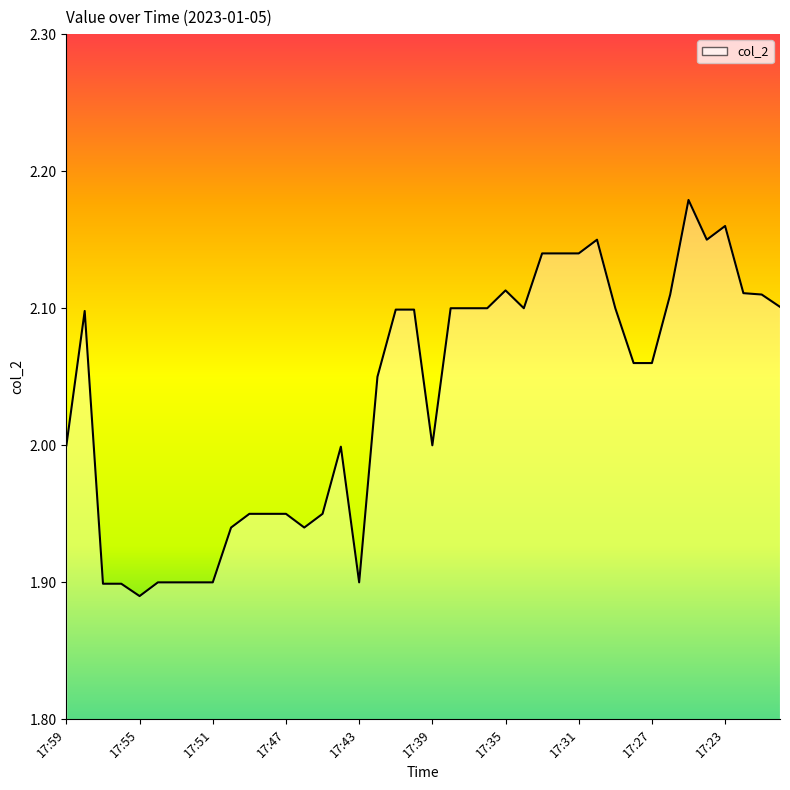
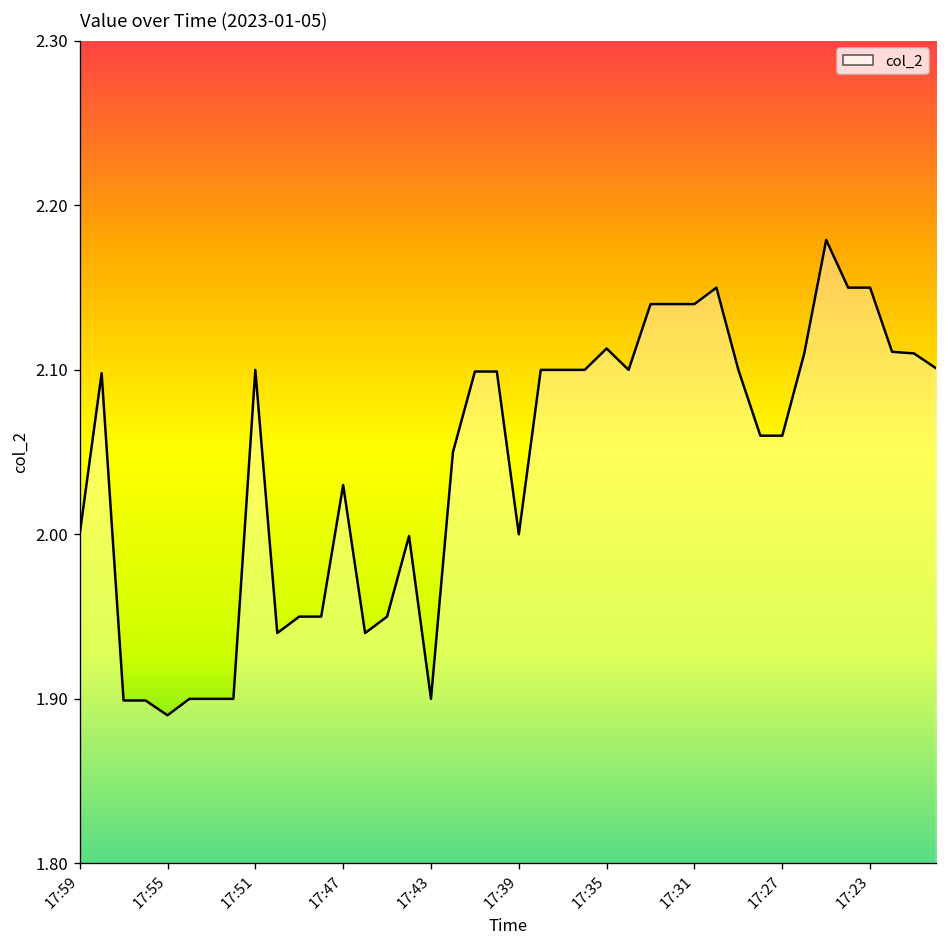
  {
    "17:59": 2.00,
    "17:55": 1.89,
-   "17:51": 1.9,
-   "17:47": 1.95,
+   "17:51": 2.1,
+   "17:47": 2.03,
    "17:43": 1.90,
    "17:39": 2.00,
    "17:35": 2.113,
    "17:31": 2.14,
    "17:27": 2.06,
-   "17:23": 2.16
+   "17:23": 2.15
  }
